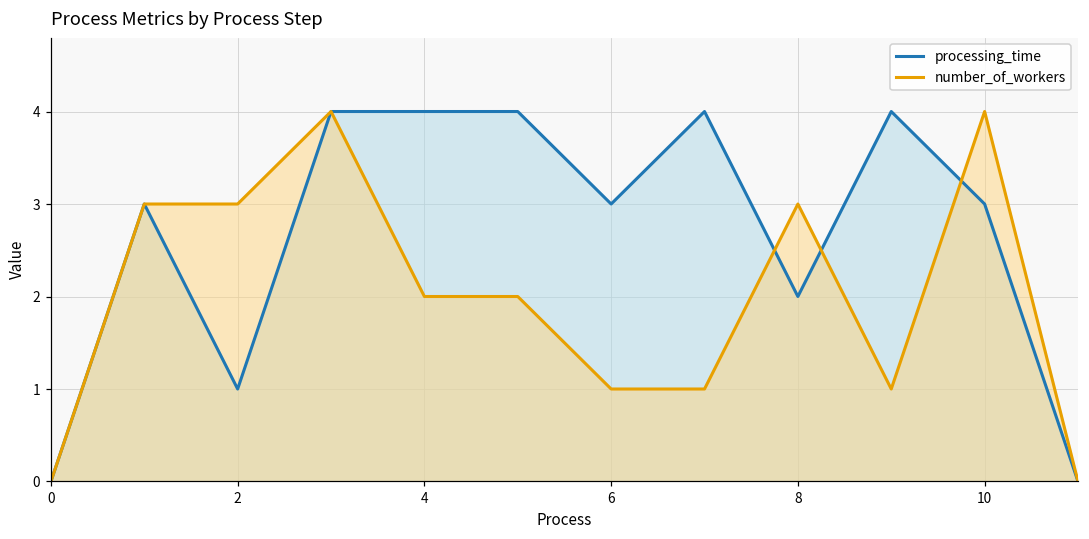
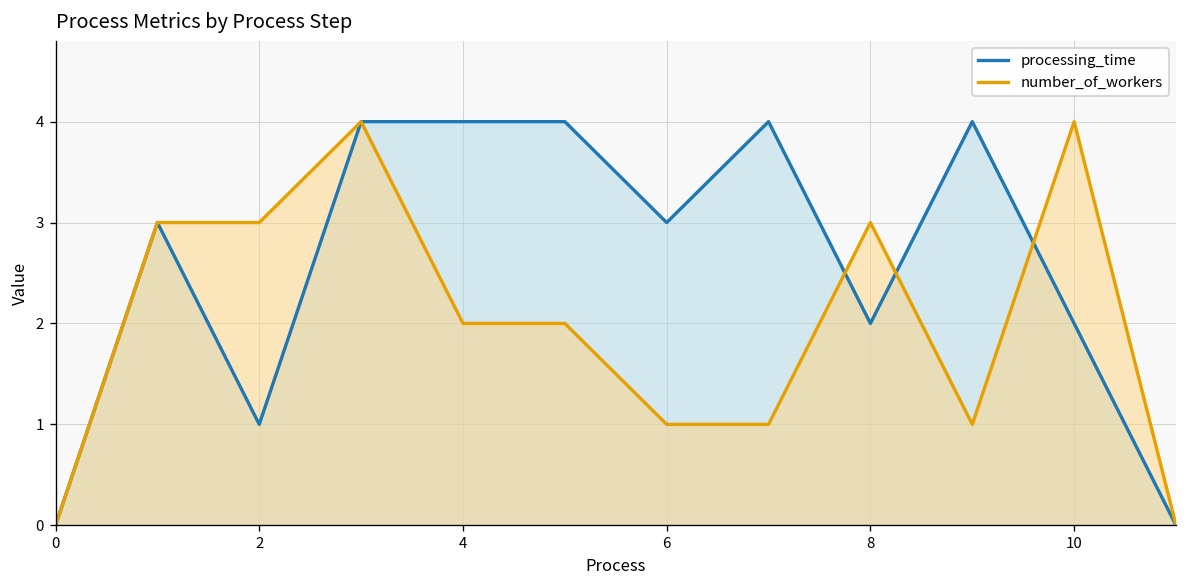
  {
    "processing_time": {
      "2": 1,
      "4": 4,
      "6": 3,
      "8": 2,
-     "10": 3
+     "10": 2
    },
    "number_of_workers": {
      "2": 3,
      "4": 2,
      "6": 1,
      "8": 3,
      "10": 4
    }
  }
